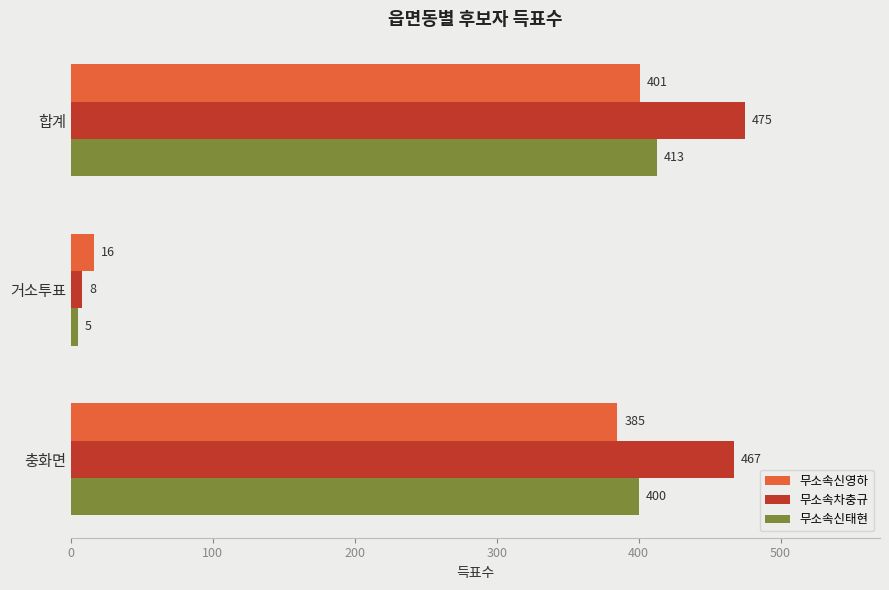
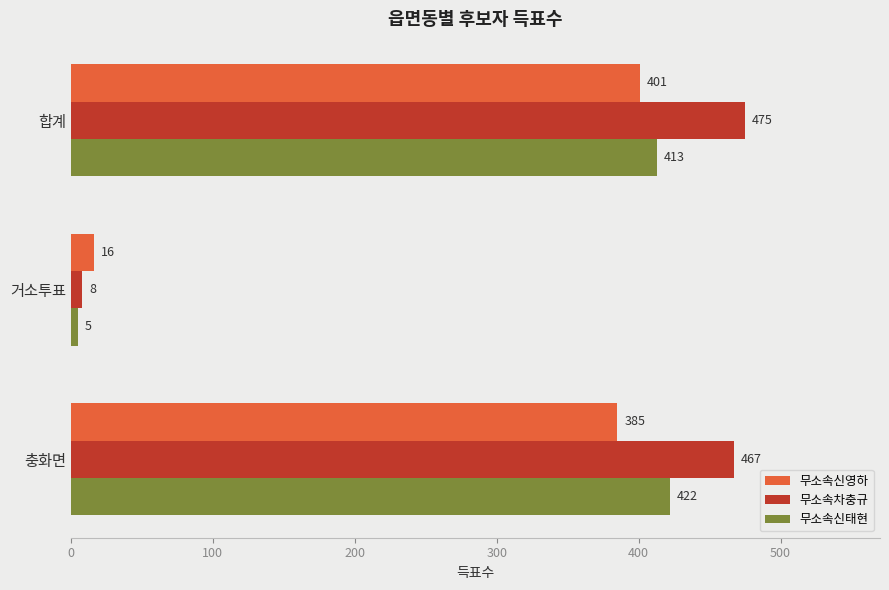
  {
    "무소속신태현": {
      "합계": 413,
      "거소투표": 5,
-     "충화면": 400
+     "충화면": 422
    }
  }
